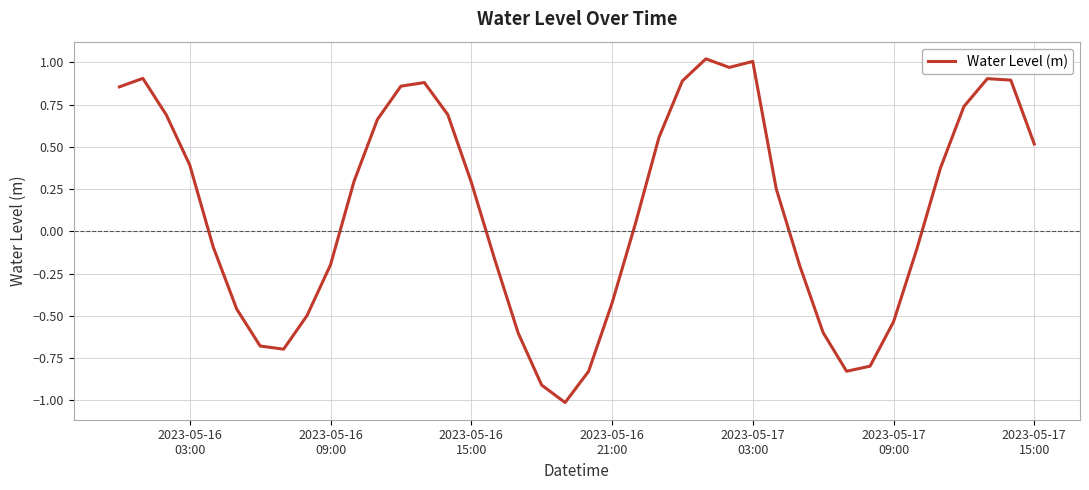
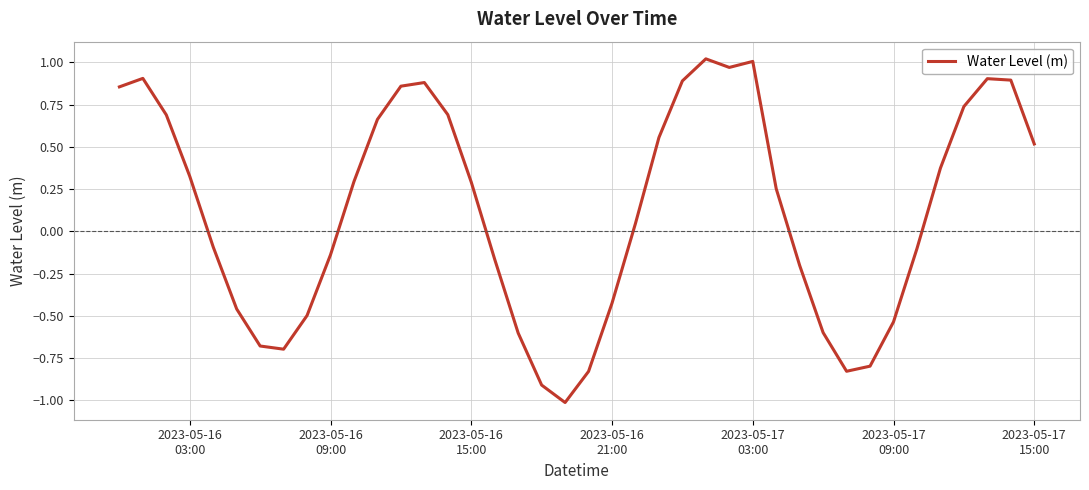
  {
-   "2023-05-16 03:00": 0.39,
-   "2023-05-16 09:00": -0.20,
+   "2023-05-16 03:00": 0.33,
+   "2023-05-16 09:00": -0.14,
    "2023-05-16 15:00": 0.29,
    "2023-05-16 21:00": -0.43,
    "2023-05-17 03:00": 1.01,
    "2023-05-17 09:00": -0.54,
    "2023-05-17 15:00": 0.52
  }
